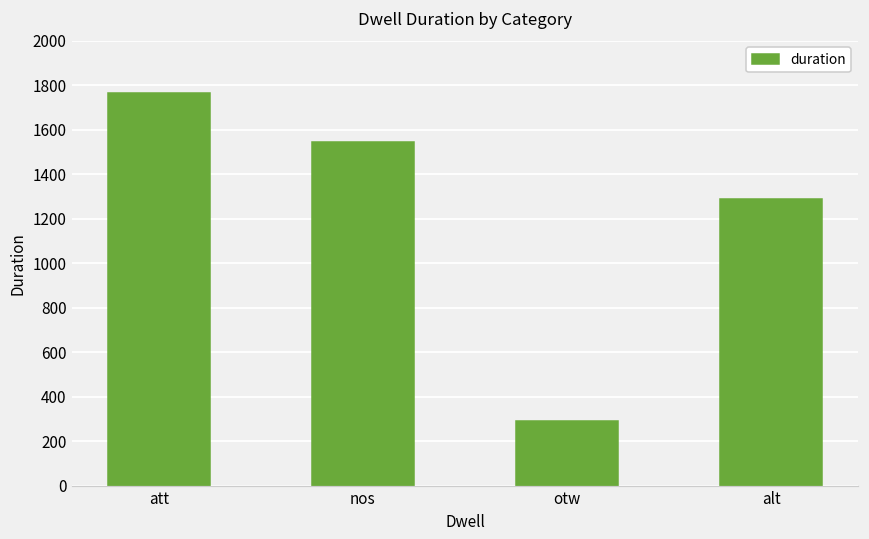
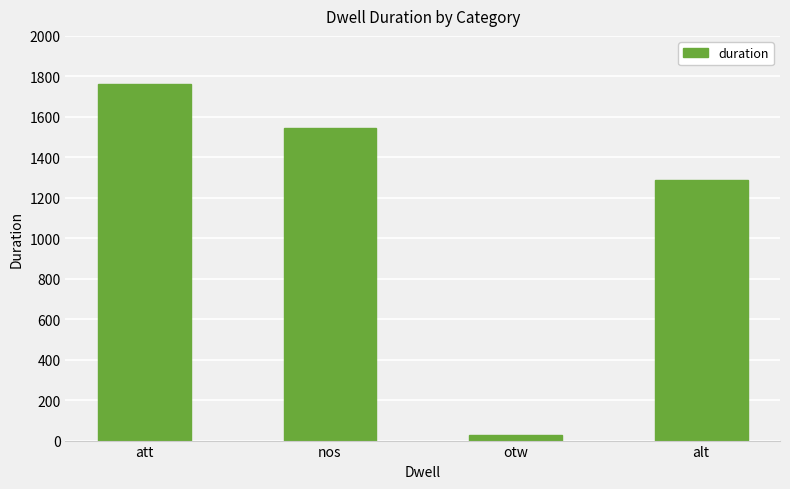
  {
    "att": 1760,
    "nos": 1540,
-   "otw": 290,
+   "otw": 30,
    "alt": 1290
  }
